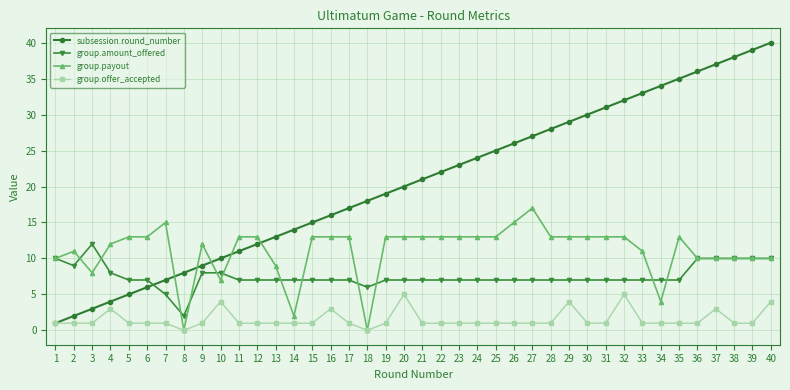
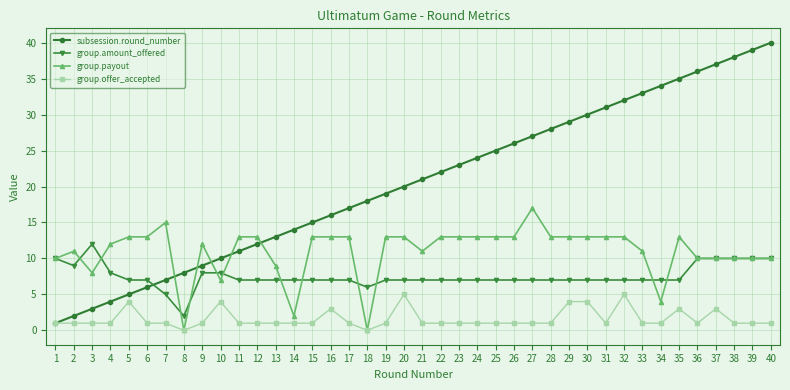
  {
    "group.payout": {
      "2": 11,
      "3": 8,
      "4": 12,
      "5": 13,
      "6": 13,
      "7": 15,
      "9": 12,
      "10": 7,
      "11": 13,
      "12": 13,
      "13": 9,
      "14": 2,
      "15": 13,
      "16": 13,
      "17": 13,
      "19": 13,
      "20": 13,
-     "21": 13,
+     "21": 11,
      "22": 13,
      "23": 13,
      "24": 13,
      "25": 13,
-     "26": 15,
+     "26": 13,
      "27": 17,
      "28": 13,
      "29": 13,
      "30": 13,
      "31": 13,
      "32": 13,
      "33": 11,
      "34": 4,
      "35": 13
    },
    "group.offer_accepted": {
      "2": 1,
      "3": 1,
-     "4": 3,
-     "5": 1,
+     "4": 1,
+     "5": 4,
      "6": 1,
      "7": 1,
      "9": 1,
      "10": 4,
      "11": 1,
      "12": 1,
      "13": 1,
      "14": 1,
      "15": 1,
      "16": 3,
      "17": 1,
      "19": 1,
      "20": 5,
      "21": 1,
      "22": 1,
      "23": 1,
      "24": 1,
      "25": 1,
      "26": 1,
      "27": 1,
      "28": 1,
      "29": 4,
-     "30": 1,
+     "30": 4,
      "31": 1,
      "32": 5,
      "33": 1,
      "34": 1,
-     "35": 1,
+     "35": 3,
      "36": 1,
      "37": 3,
      "38": 1,
      "39": 1,
-     "40": 4
+     "40": 1
    }
  }
